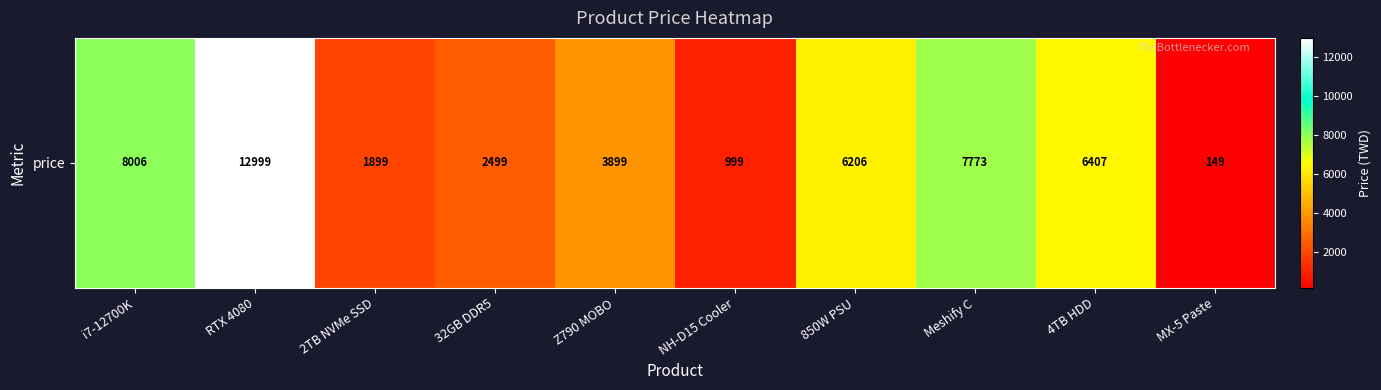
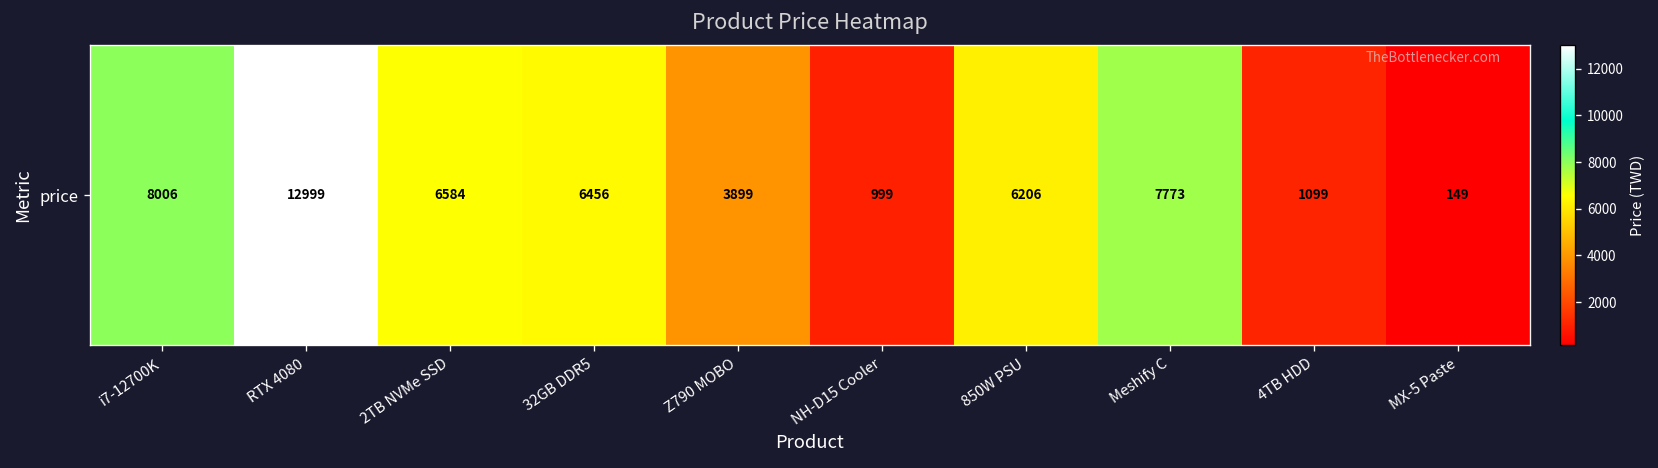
  {
    "price": {
      "i7-12700K": 8006,
      "RTX 4080": 12999,
-     "2TB NVMe SSD": 1899,
-     "32GB DDR5": 2499,
+     "2TB NVMe SSD": 6584,
+     "32GB DDR5": 6456,
      "Z790 MOBO": 3899,
      "NH-D15 Cooler": 999,
      "850W PSU": 6206,
      "Meshify C": 7773,
-     "4TB HDD": 6407
+     "4TB HDD": 1099
    }
  }
